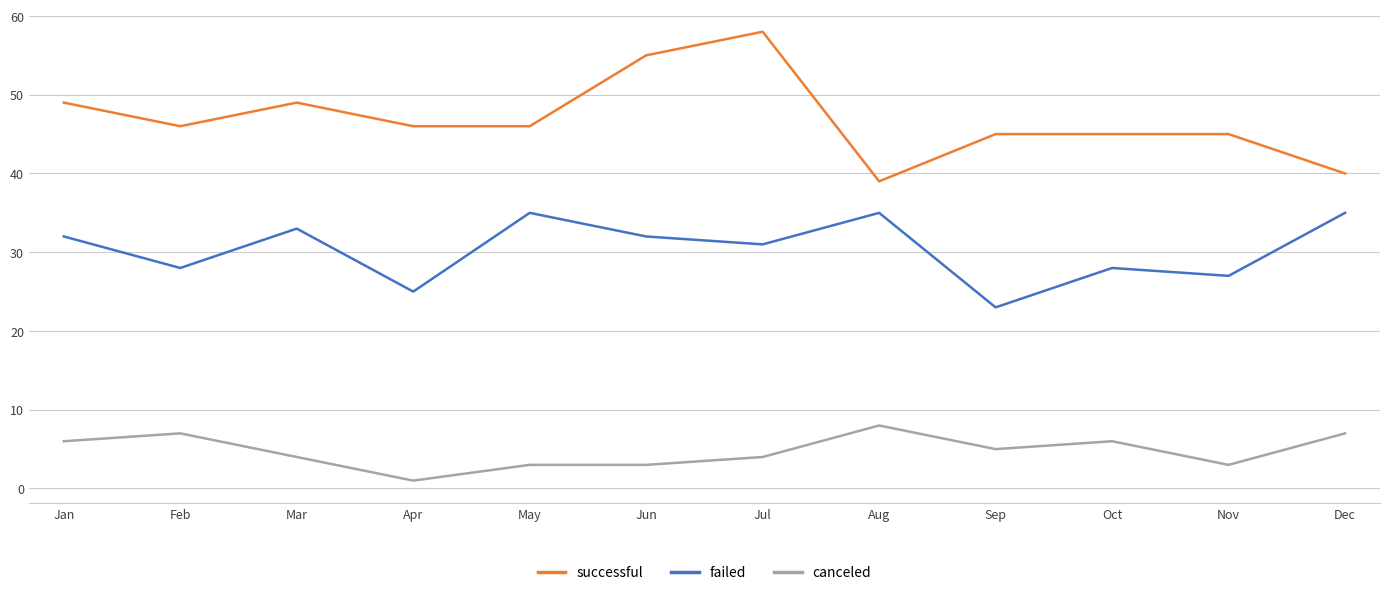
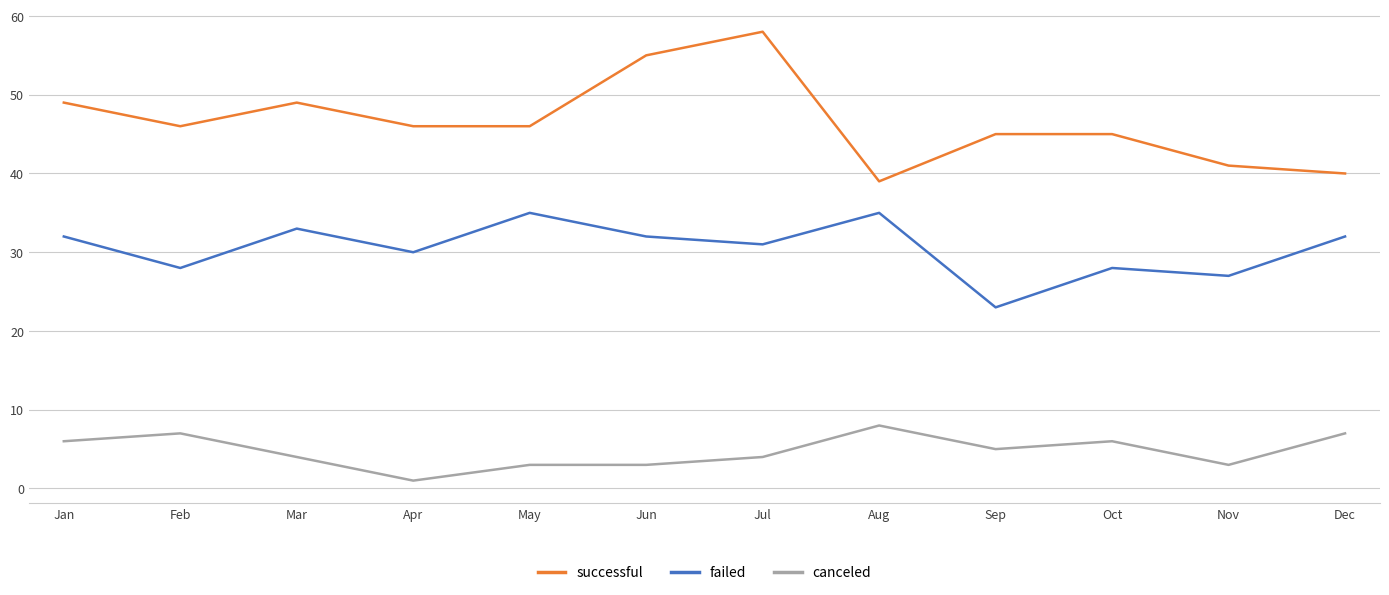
  {
    "successful": {
      "Jan": 49,
      "Feb": 46,
      "Mar": 49,
      "Apr": 46,
      "May": 46,
      "Jun": 55,
      "Jul": 58,
      "Aug": 39,
      "Sep": 45,
      "Oct": 45,
-     "Nov": 45,
+     "Nov": 41,
      "Dec": 40
    },
    "failed": {
      "Jan": 32,
      "Feb": 28,
      "Mar": 33,
-     "Apr": 25,
+     "Apr": 30,
      "May": 35,
      "Jun": 32,
      "Jul": 31,
      "Aug": 35,
      "Sep": 23,
      "Oct": 28,
      "Nov": 27,
-     "Dec": 35
+     "Dec": 32
    },
    "canceled": {
      "Jan": 6,
      "Feb": 7,
      "Mar": 4,
      "Apr": 1,
      "May": 3,
      "Jun": 3,
      "Jul": 4,
      "Aug": 8,
      "Sep": 5,
      "Oct": 6,
      "Nov": 3,
      "Dec": 7
    }
  }
